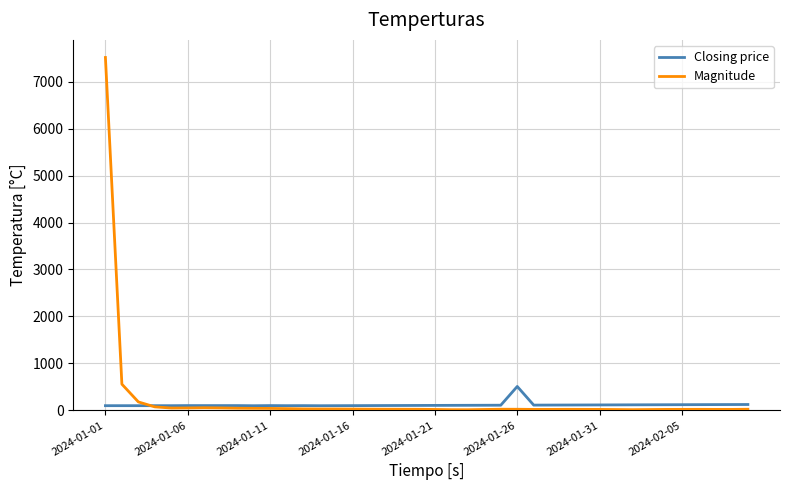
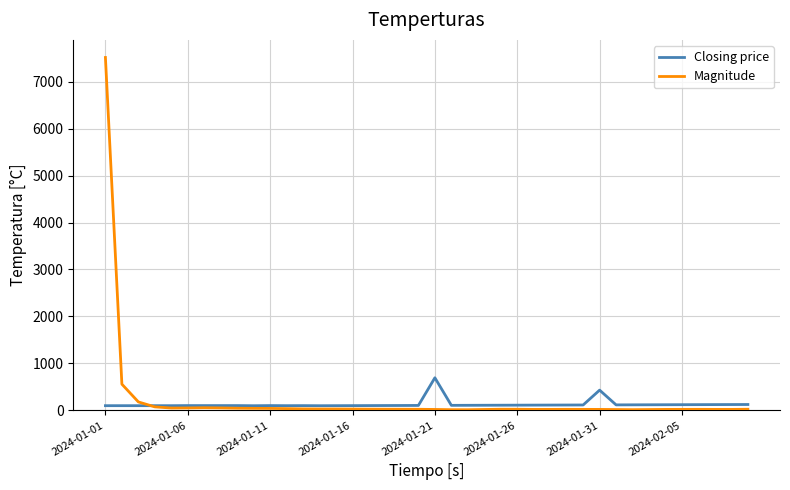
  {
    "Closing price": {
      "2024-01-01": 100,
      "2024-01-11": 100,
      "2024-01-16": 100,
-     "2024-01-21": 100,
-     "2024-01-26": 500,
-     "2024-01-31": 100,
+     "2024-01-21": 700,
+     "2024-01-26": 100,
+     "2024-01-31": 400,
      "2024-02-05": 100
    },
    "Magnitude": {
      "2024-01-01": 7500,
      "2024-01-11": 0,
      "2024-01-16": 0,
      "2024-01-21": 0,
      "2024-01-26": 0,
      "2024-01-31": 0,
      "2024-02-05": 0
    }
  }
